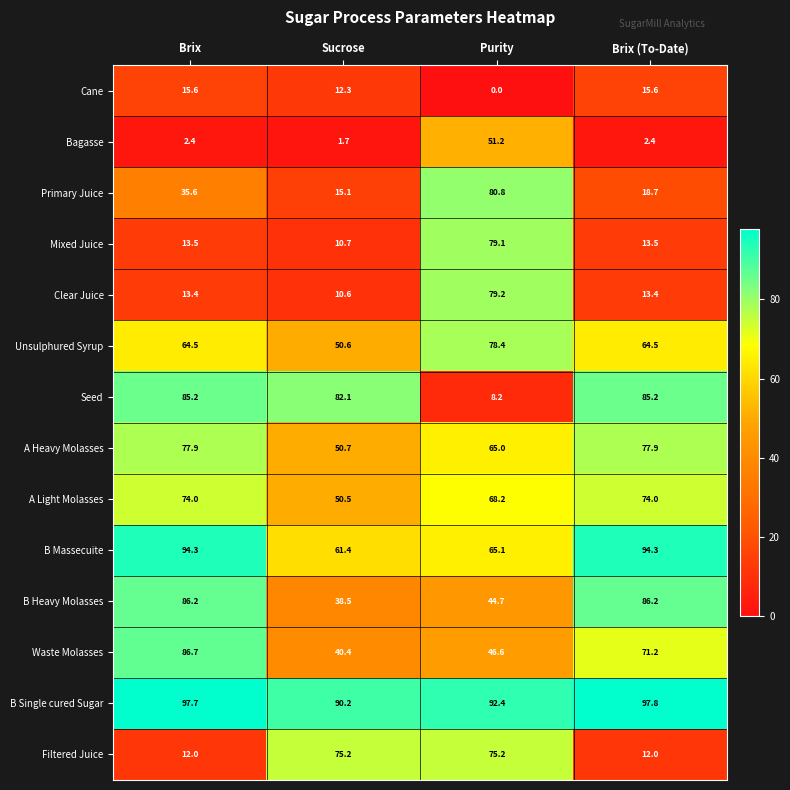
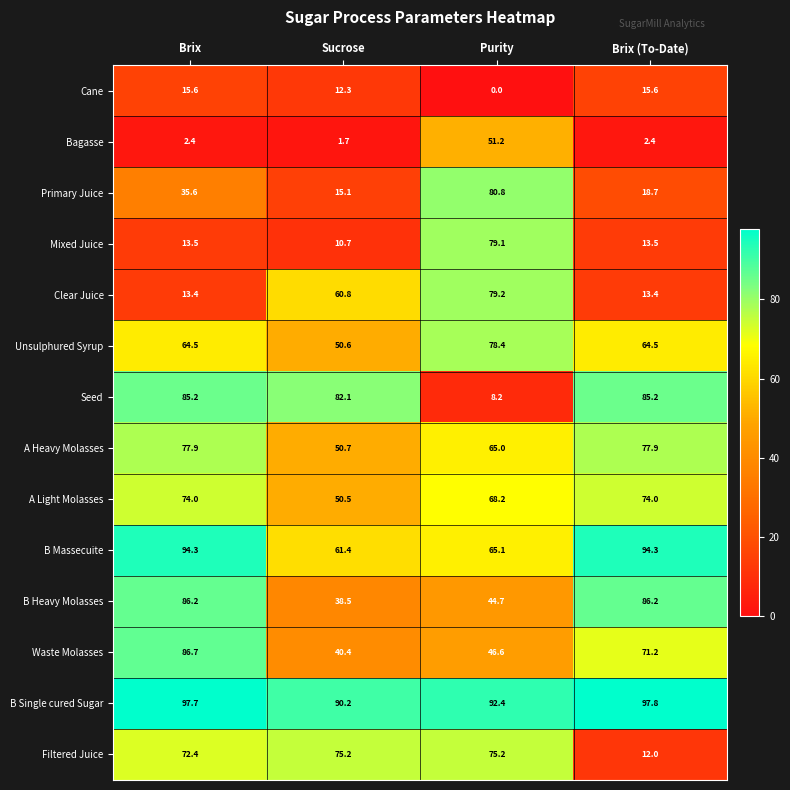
  {
    "Cane": {
      "Brix": 15.6,
      "Sucrose": 12.3,
      "Purity": 0.0,
      "Brix (To-Date)": 15.6
    },
    "Bagasse": {
      "Brix": 2.4,
      "Sucrose": 1.7,
      "Purity": 51.2,
      "Brix (To-Date)": 2.4
    },
    "Primary Juice": {
      "Brix": 35.6,
      "Sucrose": 15.1,
      "Purity": 80.8,
      "Brix (To-Date)": 18.7
    },
    "Mixed Juice": {
      "Brix": 13.5,
      "Sucrose": 10.7,
      "Purity": 79.1,
      "Brix (To-Date)": 13.5
    },
    "Clear Juice": {
      "Brix": 13.4,
-     "Sucrose": 10.6,
+     "Sucrose": 60.8,
      "Purity": 79.2,
      "Brix (To-Date)": 13.4
    },
    "Unsulphured Syrup": {
      "Brix": 64.5,
      "Sucrose": 50.6,
      "Purity": 78.4,
      "Brix (To-Date)": 64.5
    },
    "Seed": {
      "Brix": 85.2,
      "Sucrose": 82.1,
      "Purity": 8.2,
      "Brix (To-Date)": 85.2
    },
    "A Heavy Molasses": {
      "Brix": 77.9,
      "Sucrose": 50.7,
      "Purity": 65.0,
      "Brix (To-Date)": 77.9
    },
    "A Light Molasses": {
      "Brix": 74.0,
      "Sucrose": 50.5,
      "Purity": 68.2,
      "Brix (To-Date)": 74.0
    },
    "B Massecuite": {
      "Brix": 94.3,
      "Sucrose": 61.4,
      "Purity": 65.1,
      "Brix (To-Date)": 94.3
    },
    "B Heavy Molasses": {
      "Brix": 86.2,
      "Sucrose": 38.5,
      "Purity": 44.7,
      "Brix (To-Date)": 86.2
    },
    "Waste Molasses": {
      "Brix": 86.7,
      "Sucrose": 40.4,
      "Purity": 46.6,
      "Brix (To-Date)": 71.2
    },
    "B Single cured Sugar": {
      "Brix": 97.7,
      "Sucrose": 90.2,
      "Purity": 92.4,
      "Brix (To-Date)": 97.8
    },
    "Filtered Juice": {
-     "Brix": 12.0,
+     "Brix": 72.4,
      "Sucrose": 75.2,
      "Purity": 75.2,
      "Brix (To-Date)": 12.0
    }
  }
